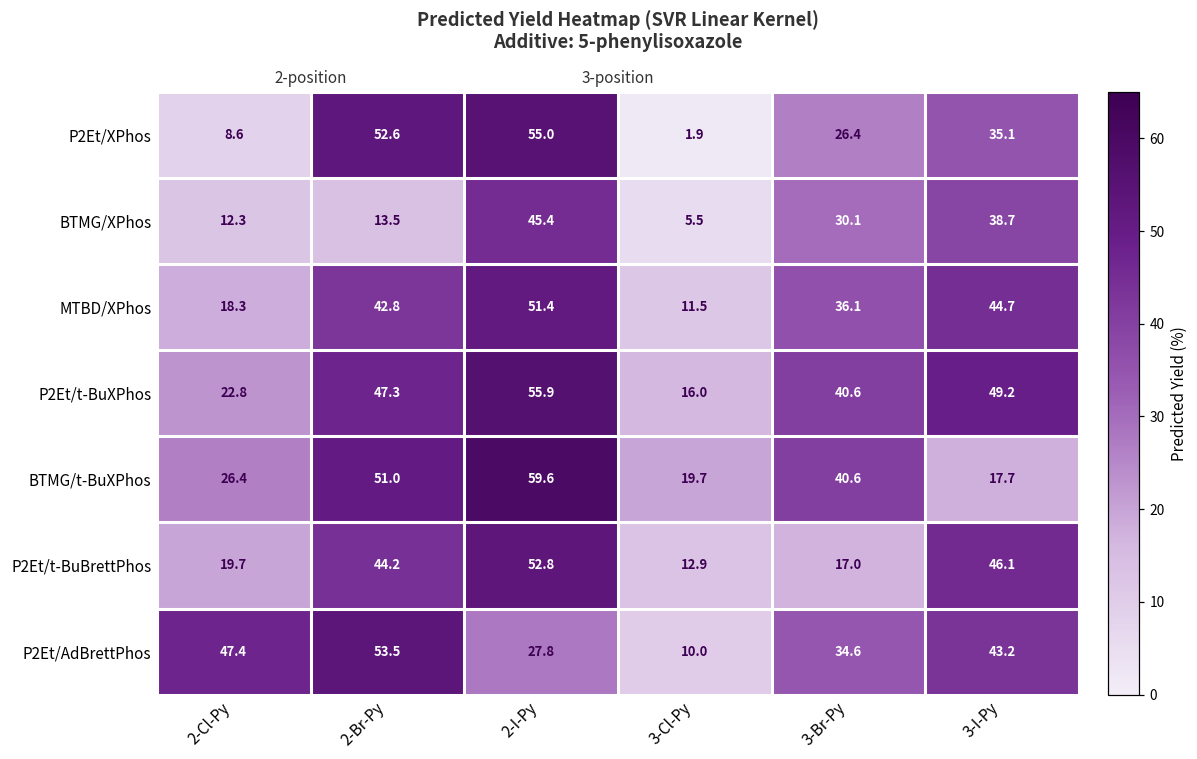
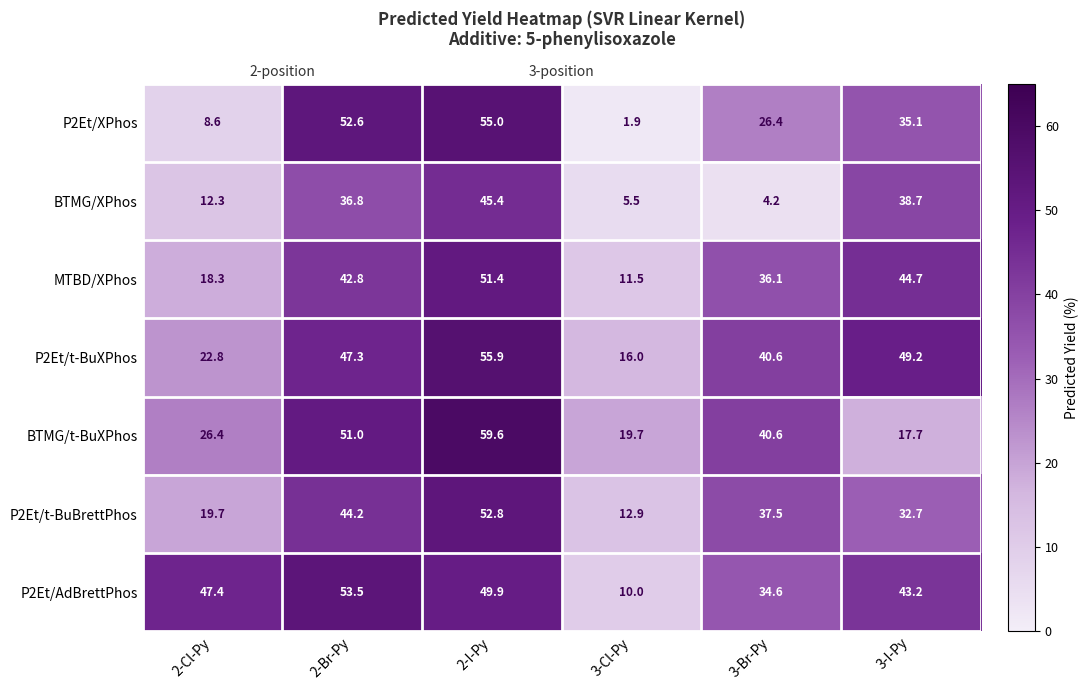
  {
    "P2Et/XPhos": {
      "2-Cl-Py": 8.6,
      "2-Br-Py": 52.6,
      "2-I-Py": 55.0,
      "3-Cl-Py": 1.9,
      "3-Br-Py": 26.4,
      "3-I-Py": 35.1
    },
    "BTMG/XPhos": {
      "2-Cl-Py": 12.3,
-     "2-Br-Py": 13.5,
+     "2-Br-Py": 36.8,
      "2-I-Py": 45.4,
      "3-Cl-Py": 5.5,
-     "3-Br-Py": 30.1,
+     "3-Br-Py": 4.2,
      "3-I-Py": 38.7
    },
    "MTBD/XPhos": {
      "2-Cl-Py": 18.3,
      "2-Br-Py": 42.8,
      "2-I-Py": 51.4,
      "3-Cl-Py": 11.5,
      "3-Br-Py": 36.1,
      "3-I-Py": 44.7
    },
    "P2Et/t-BuXPhos": {
      "2-Cl-Py": 22.8,
      "2-Br-Py": 47.3,
      "2-I-Py": 55.9,
      "3-Cl-Py": 16.0,
      "3-Br-Py": 40.6,
      "3-I-Py": 49.2
    },
    "BTMG/t-BuXPhos": {
      "2-Cl-Py": 26.4,
      "2-Br-Py": 51.0,
      "2-I-Py": 59.6,
      "3-Cl-Py": 19.7,
      "3-Br-Py": 40.6,
      "3-I-Py": 17.7
    },
    "P2Et/t-BuBrettPhos": {
      "2-Cl-Py": 19.7,
      "2-Br-Py": 44.2,
      "2-I-Py": 52.8,
      "3-Cl-Py": 12.9,
-     "3-Br-Py": 17.0,
-     "3-I-Py": 46.1
+     "3-Br-Py": 37.5,
+     "3-I-Py": 32.7
    },
    "P2Et/AdBrettPhos": {
      "2-Cl-Py": 47.4,
      "2-Br-Py": 53.5,
-     "2-I-Py": 27.8,
+     "2-I-Py": 49.9,
      "3-Cl-Py": 10.0,
      "3-Br-Py": 34.6,
      "3-I-Py": 43.2
    }
  }
